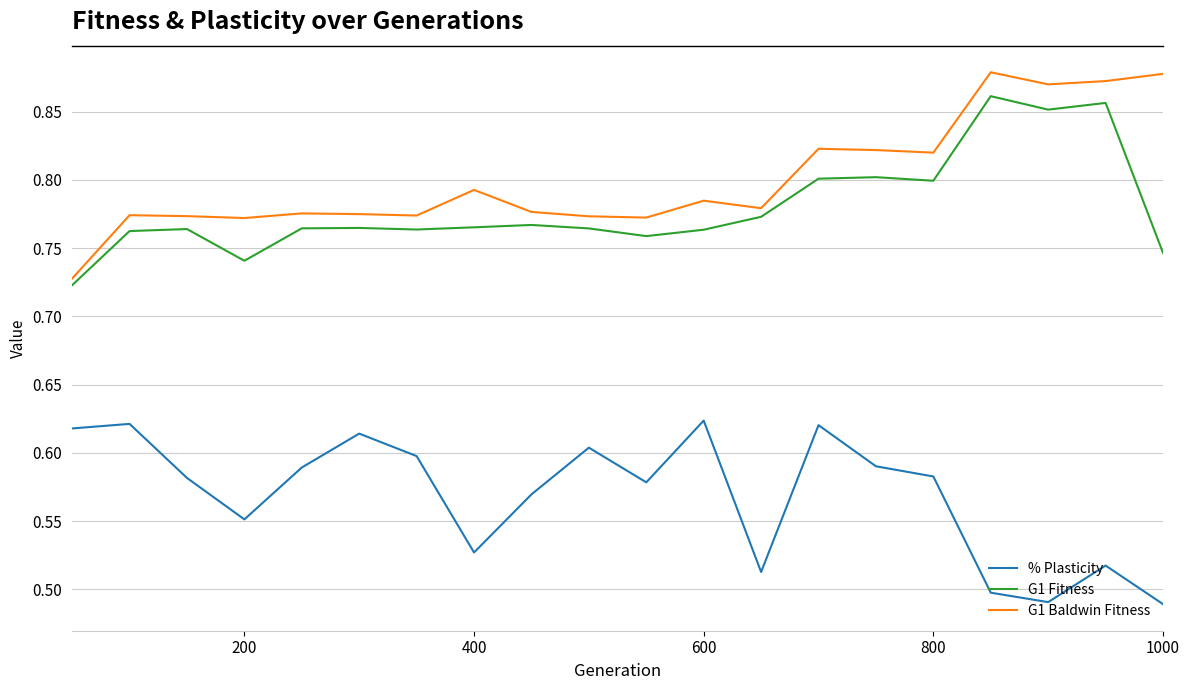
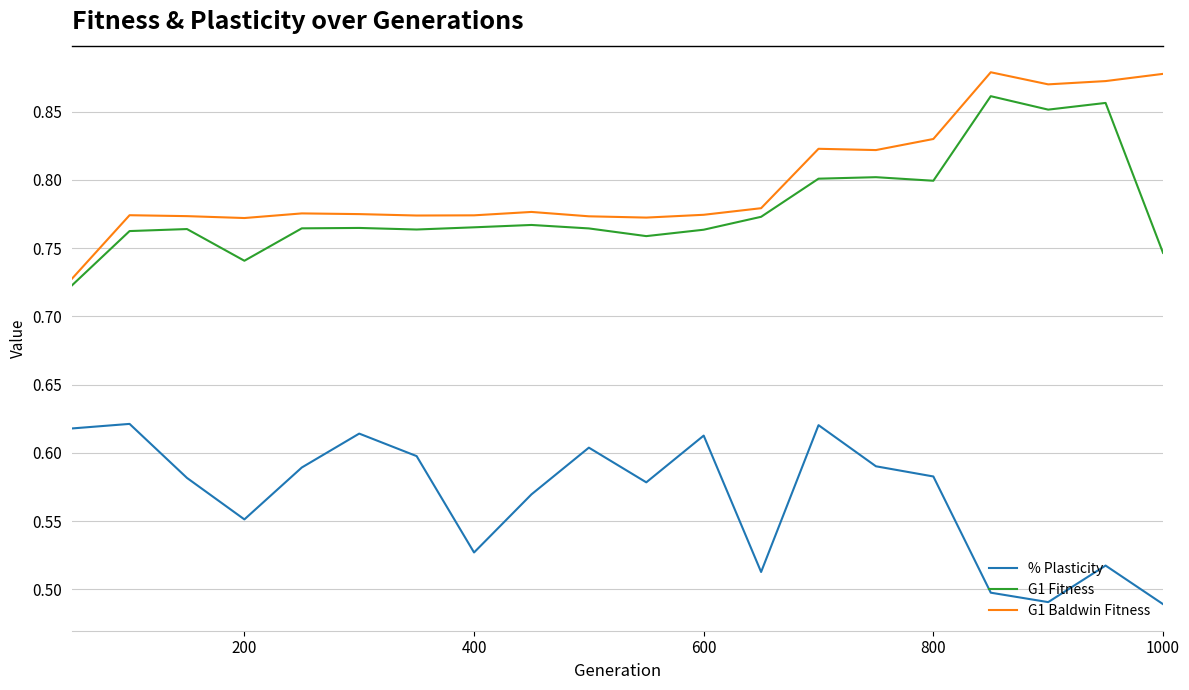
  {
    "% Plasticity": {
      "200": 0.551,
      "400": 0.527,
-     "600": 0.624,
+     "600": 0.613,
      "800": 0.583,
      "1000": 0.489
    },
    "G1 Fitness": {
      "200": 0.741,
      "400": 0.765,
      "600": 0.764,
      "800": 0.799,
      "1000": 0.747
    },
    "G1 Baldwin Fitness": {
      "200": 0.772,
-     "400": 0.793,
-     "600": 0.785,
-     "800": 0.82,
+     "400": 0.774,
+     "600": 0.774,
+     "800": 0.83,
      "1000": 0.878
    }
  }
